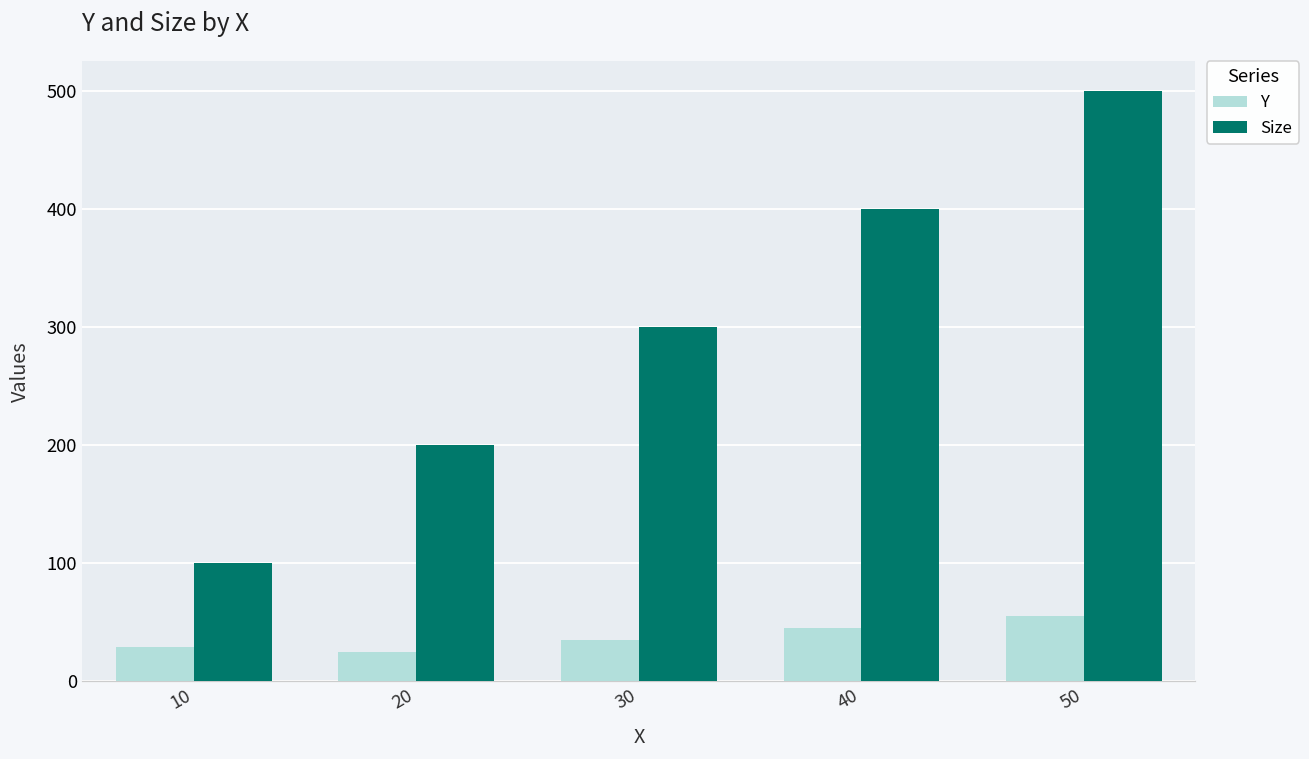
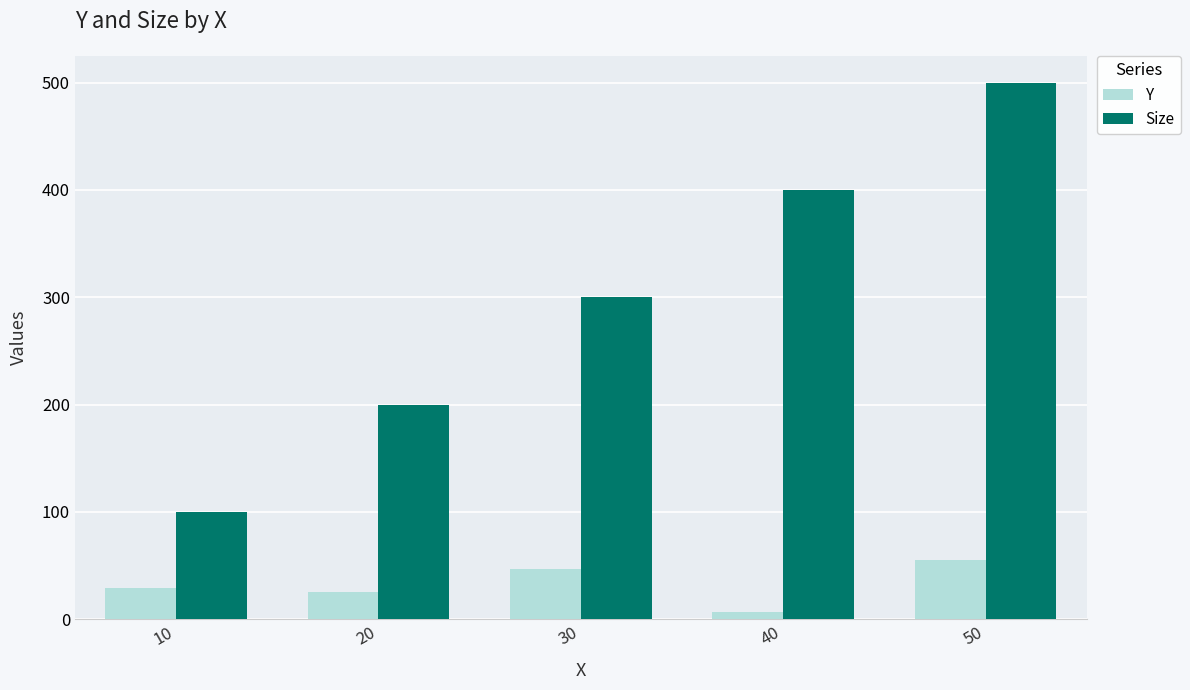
  {
    "Y": {
      "10": 29,
      "20": 25,
-     "30": 35,
-     "40": 45,
+     "30": 47,
+     "40": 7,
      "50": 55
    },
    "Size": {
      "10": 100,
      "20": 200,
      "30": 300,
      "40": 400,
      "50": 500
    }
  }
